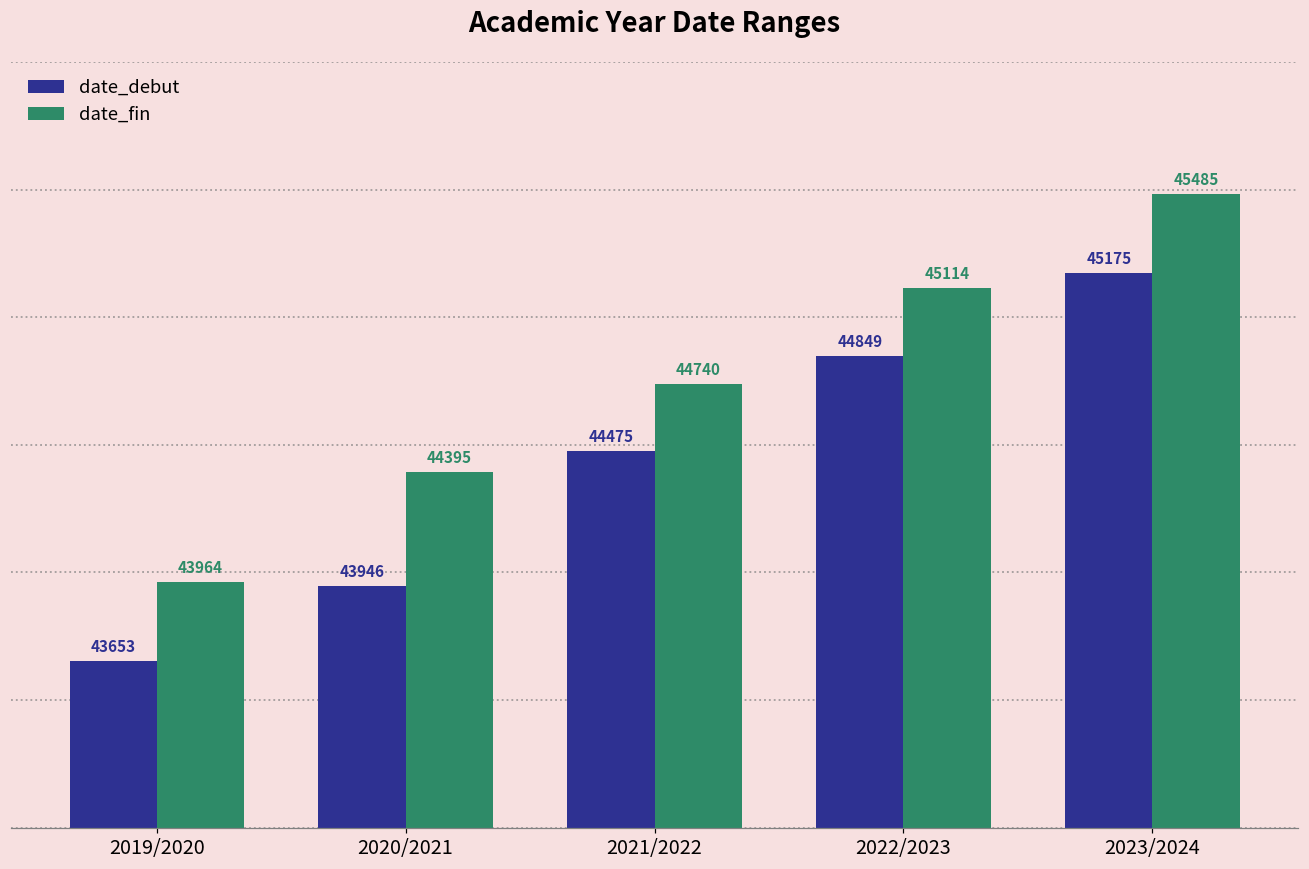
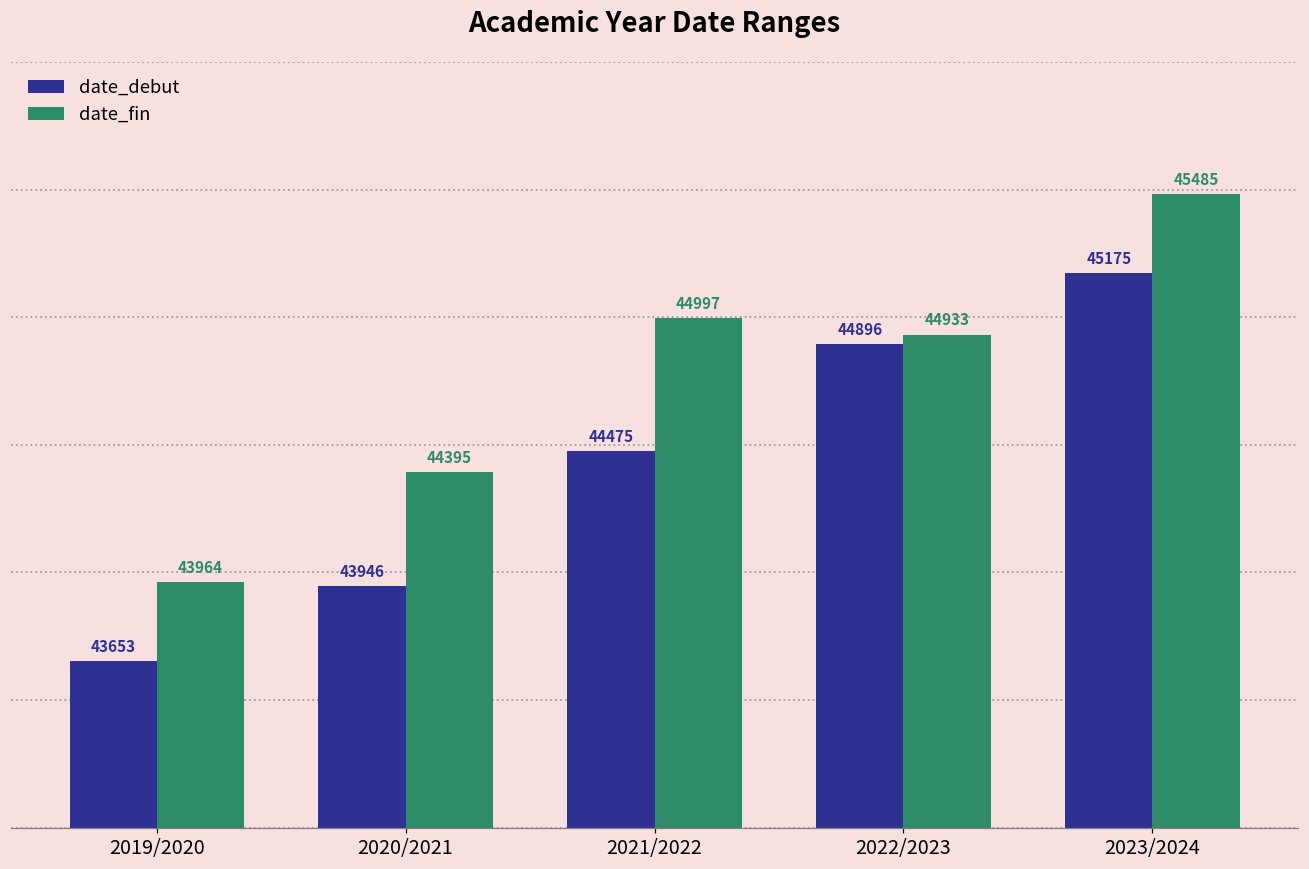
  {
    "date_debut": {
      "2019/2020": 43653,
      "2020/2021": 43946,
      "2021/2022": 44475,
-     "2022/2023": 44849,
+     "2022/2023": 44896,
      "2023/2024": 45175
    },
    "date_fin": {
      "2019/2020": 43964,
      "2020/2021": 44395,
-     "2021/2022": 44740,
-     "2022/2023": 45114,
+     "2021/2022": 44997,
+     "2022/2023": 44933,
      "2023/2024": 45485
    }
  }
